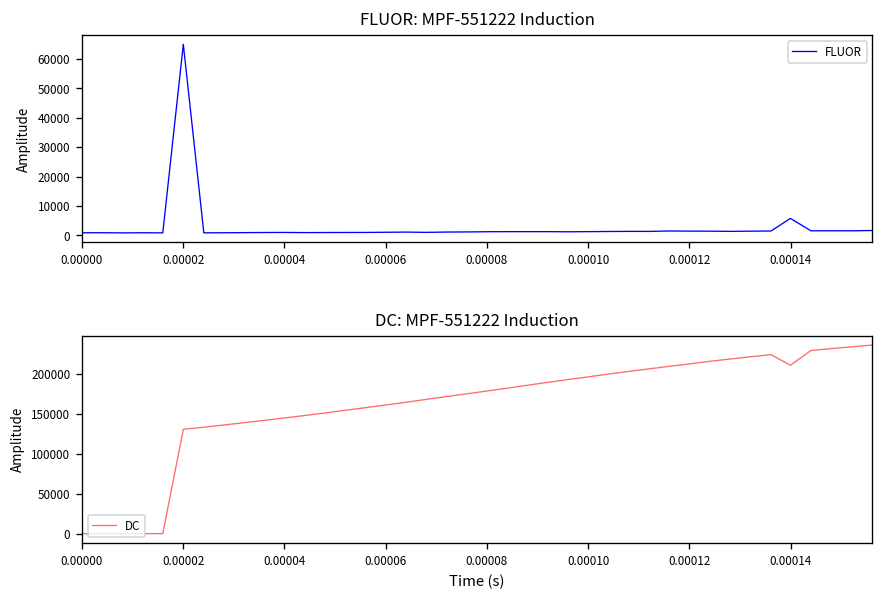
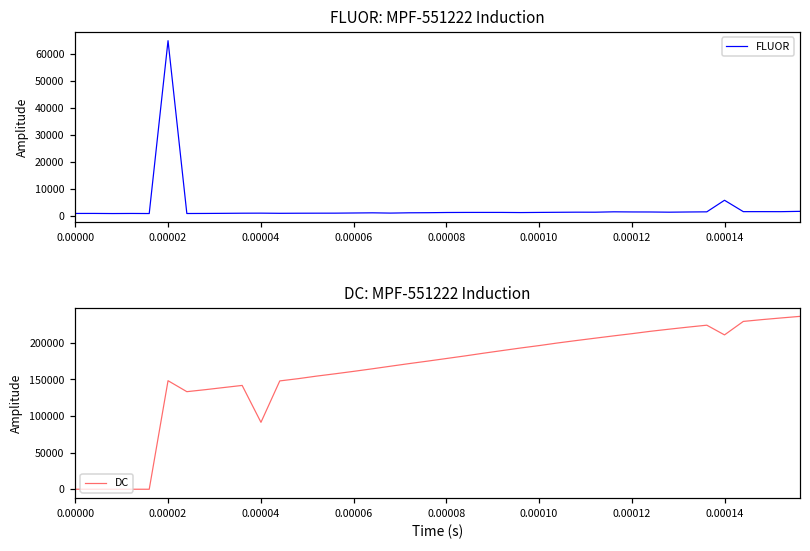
  {
    "FLUOR: MPF-551222 Induction": {
      "0.00000": 1000,
      "0.00002": 65000,
      "0.00004": 1000,
      "0.00014": 6000
    },
    "DC: MPF-551222 Induction": {
      "0.00000": 0,
-     "0.00002": 130000,
-     "0.00004": 140000,
+     "0.00002": 150000,
+     "0.00004": 90000,
      "0.00014": 210000
    }
  }
